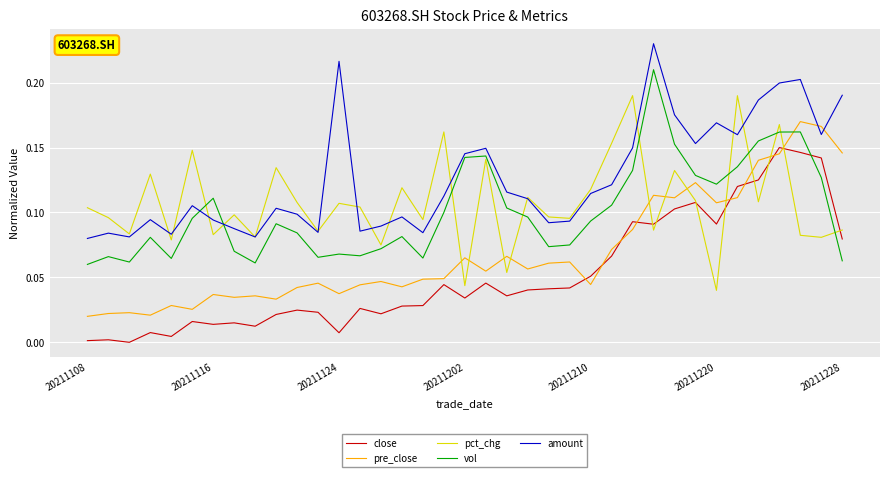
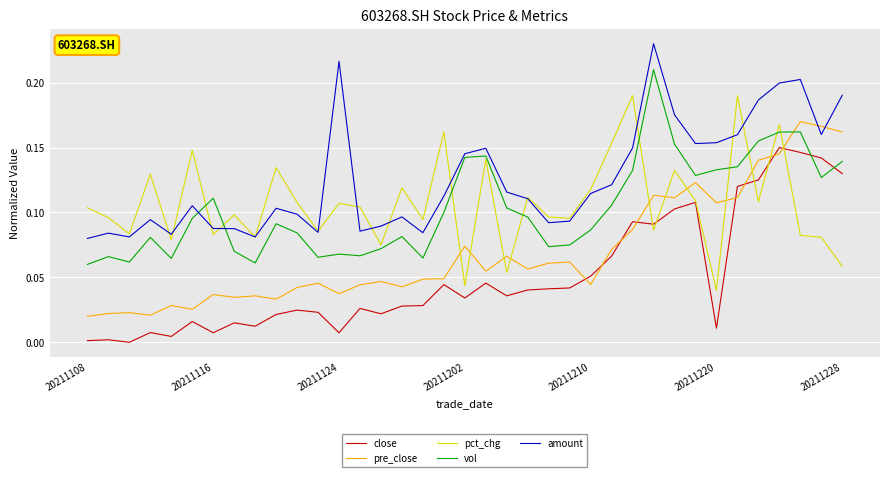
  {
    "close": {
      "20211108": 0.001,
-     "20211116": 0.014,
+     "20211116": 0.007,
      "20211124": 0.007,
      "20211202": 0.034,
      "20211210": 0.051,
-     "20211220": 0.091,
-     "20211228": 0.080
+     "20211220": 0.011,
+     "20211228": 0.130
    },
    "pre_close": {
      "20211108": 0.020,
      "20211116": 0.037,
      "20211124": 0.037,
-     "20211202": 0.065,
+     "20211202": 0.074,
      "20211210": 0.045,
      "20211220": 0.107,
-     "20211228": 0.146
+     "20211228": 0.162
    },
    "pct_chg": {
      "20211108": 0.104,
      "20211116": 0.083,
      "20211124": 0.107,
      "20211202": 0.044,
      "20211210": 0.118,
      "20211220": 0.040,
-     "20211228": 0.087
+     "20211228": 0.059
    },
    "vol": {
      "20211108": 0.060,
      "20211116": 0.111,
      "20211124": 0.068,
      "20211202": 0.142,
-     "20211210": 0.093,
-     "20211220": 0.122,
-     "20211228": 0.063
+     "20211210": 0.087,
+     "20211220": 0.133,
+     "20211228": 0.139
    },
    "amount": {
      "20211108": 0.080,
-     "20211116": 0.094,
+     "20211116": 0.088,
      "20211124": 0.216,
      "20211202": 0.145,
      "20211210": 0.115,
-     "20211220": 0.169,
+     "20211220": 0.154,
      "20211228": 0.190
    }
  }
